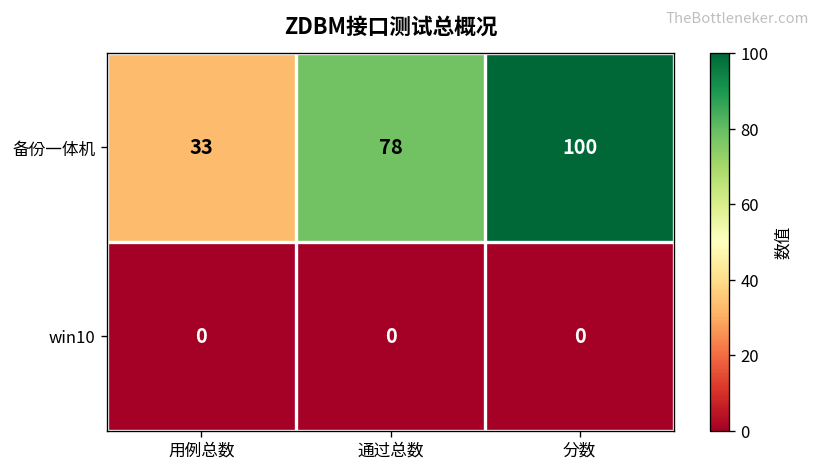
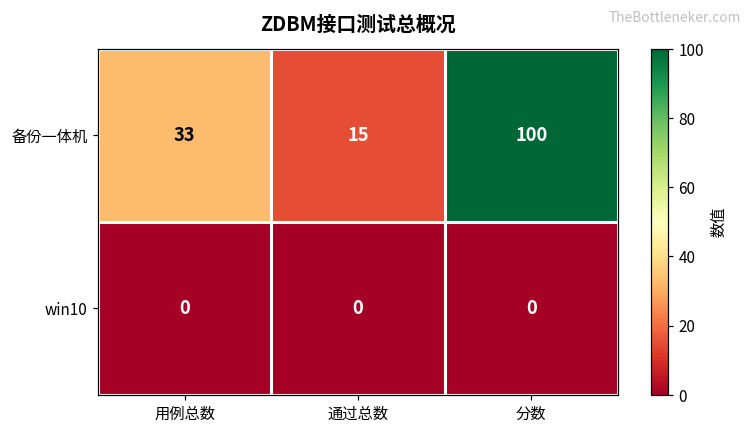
  {
    "备份一体机": {
      "用例总数": 33,
-     "通过总数": 78,
+     "通过总数": 15,
      "分数": 100
    },
    "win10": {
      "用例总数": 0,
      "通过总数": 0,
      "分数": 0
    }
  }
